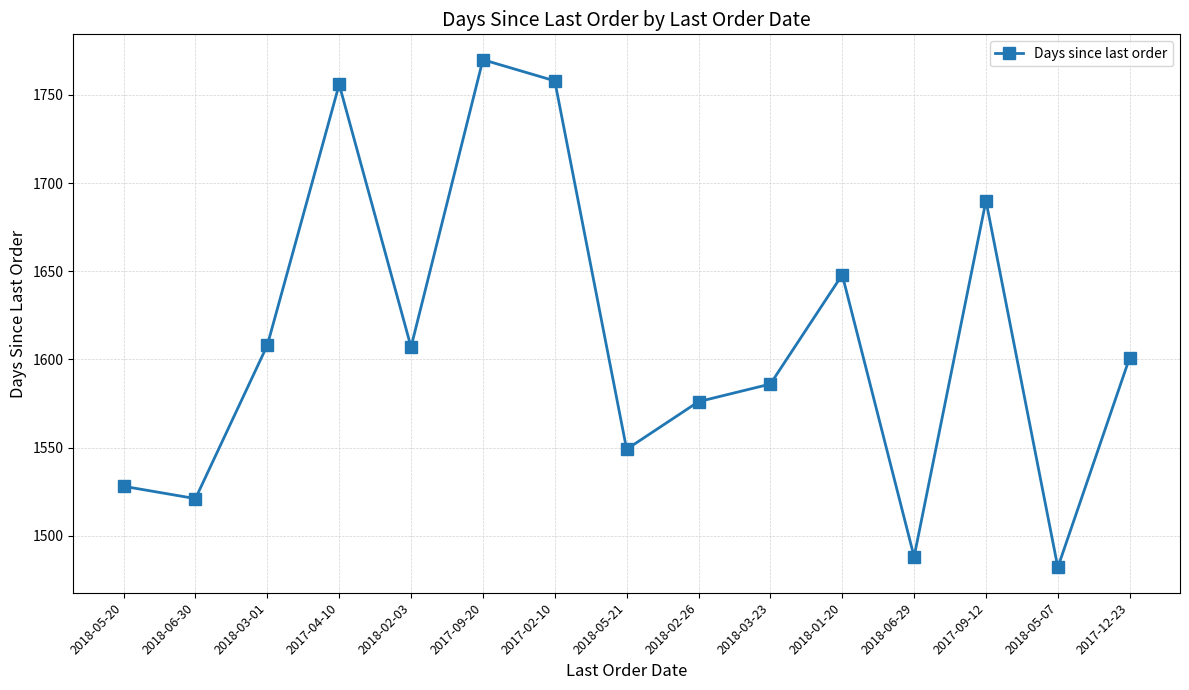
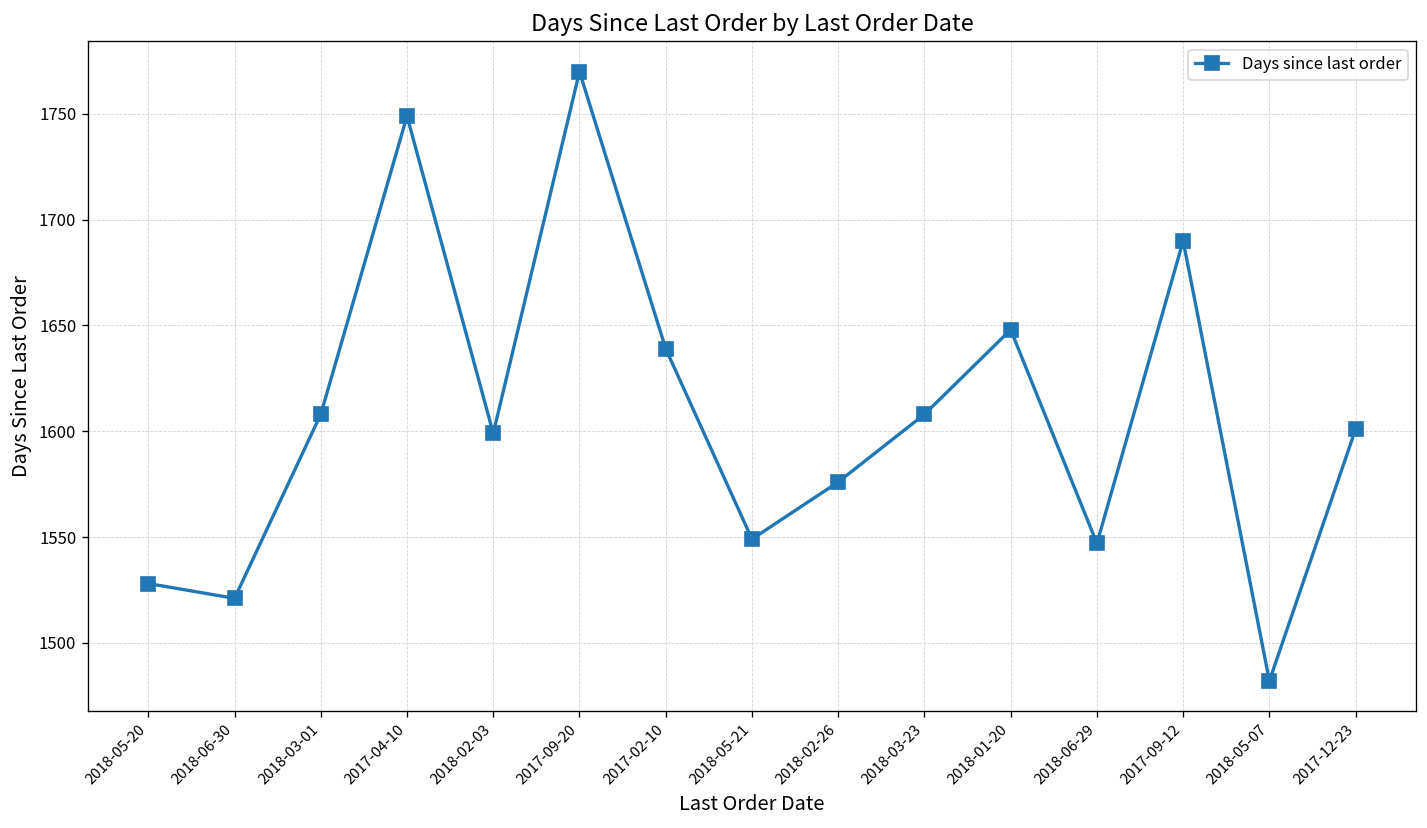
  {
    "2018-05-20": 1528,
    "2018-06-30": 1521,
    "2018-03-01": 1608,
-   "2017-04-10": 1756,
-   "2018-02-03": 1607,
+   "2017-04-10": 1749,
+   "2018-02-03": 1599,
    "2017-09-20": 1770,
-   "2017-02-10": 1758,
+   "2017-02-10": 1639,
    "2018-05-21": 1549,
    "2018-02-26": 1576,
-   "2018-03-23": 1586,
+   "2018-03-23": 1608,
    "2018-01-20": 1648,
-   "2018-06-29": 1488,
+   "2018-06-29": 1547,
    "2017-09-12": 1690,
    "2018-05-07": 1482,
    "2017-12-23": 1601
  }
